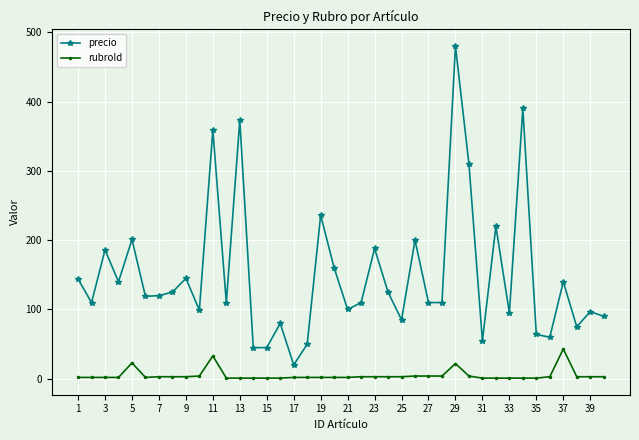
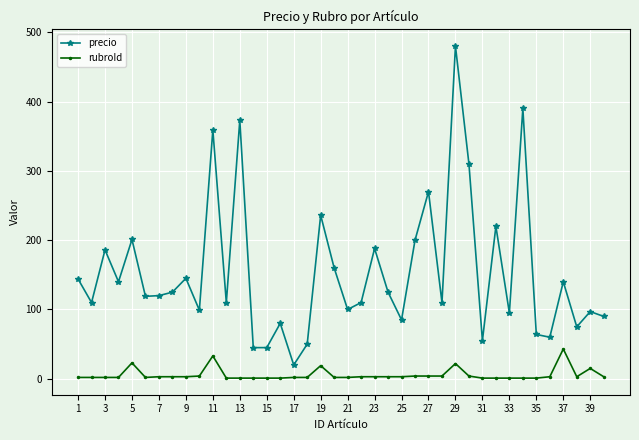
  {
    "precio": {
      "1": 140,
      "3": 190,
      "5": 200,
      "7": 120,
      "9": 150,
      "11": 360,
      "13": 370,
      "15": 50,
      "17": 20,
      "19": 240,
      "21": 100,
      "23": 190,
      "25": 90,
-     "27": 110,
+     "27": 270,
      "29": 480,
      "31": 60,
      "33": 100,
      "35": 60,
      "37": 140,
      "39": 100
    },
    "rubroId": {
      "1": 0,
      "3": 0,
      "5": 20,
      "7": 0,
      "9": 0,
      "11": 30,
      "13": 0,
      "15": 0,
      "17": 0,
-     "19": 0,
+     "19": 20,
      "21": 0,
      "23": 0,
      "25": 0,
      "27": 0,
      "29": 20,
      "31": 0,
      "33": 0,
      "35": 0,
      "37": 40,
-     "39": 0
+     "39": 20
    }
  }
